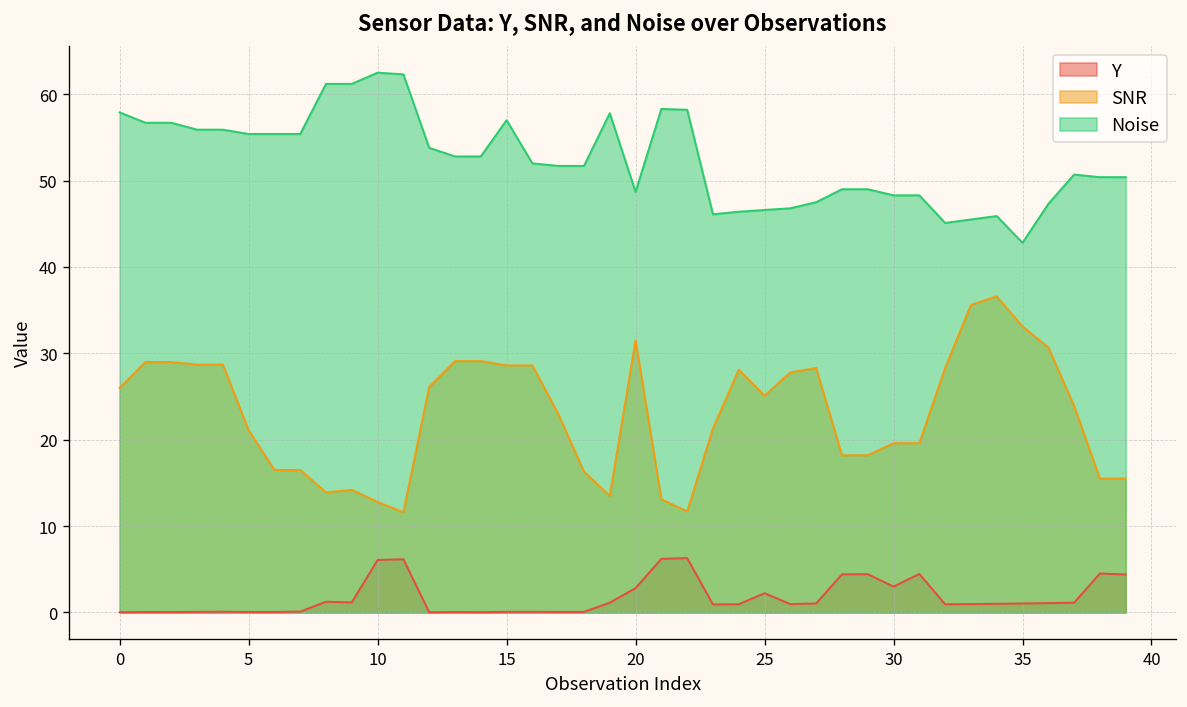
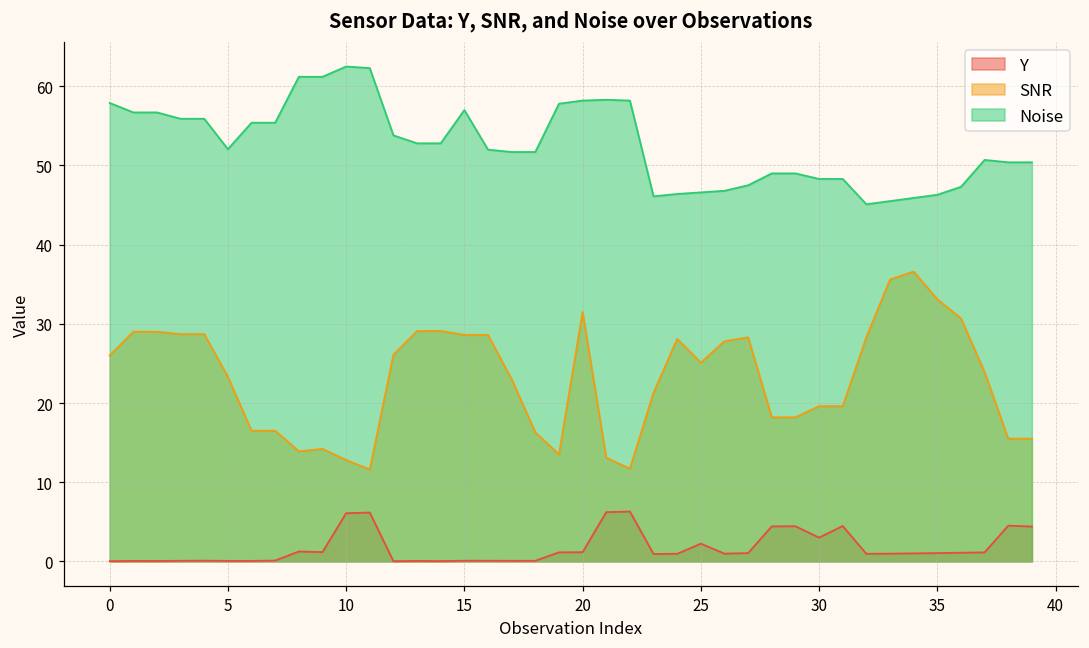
  {
    "Y": {
      "0": 0,
      "5": 0,
      "10": 6,
      "15": 0,
-     "20": 3,
+     "20": 1,
      "25": 2,
      "30": 3,
      "35": 1
    },
    "SNR": {
      "0": 26,
-     "5": 21,
+     "5": 23,
      "10": 13,
      "15": 29,
      "20": 32,
      "25": 25,
      "30": 20,
      "35": 33
    },
    "Noise": {
      "0": 58,
-     "5": 55,
+     "5": 52,
      "10": 63,
      "15": 57,
-     "20": 49,
+     "20": 58,
      "25": 47,
      "30": 48,
-     "35": 43
+     "35": 46
    }
  }
